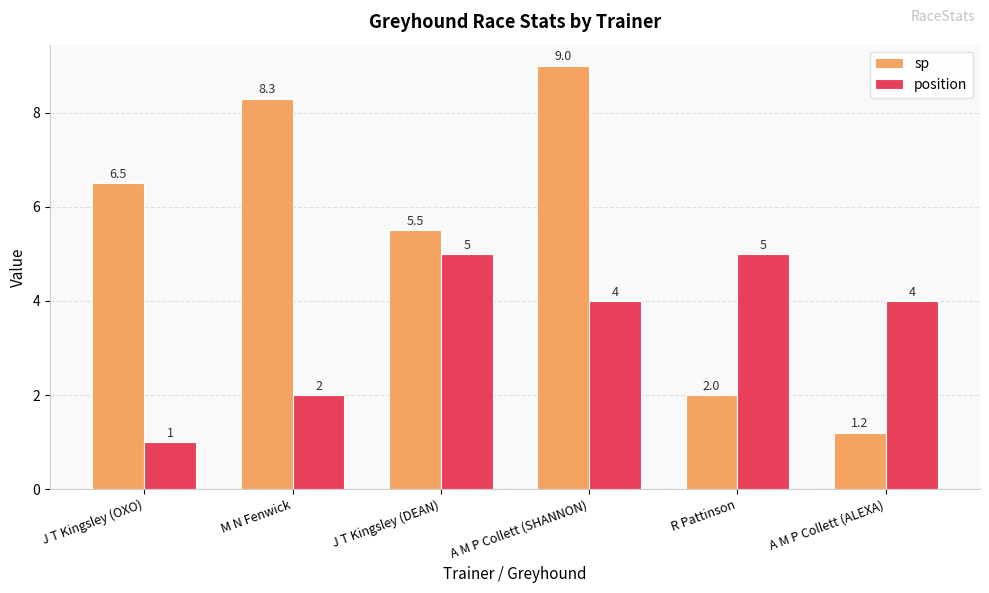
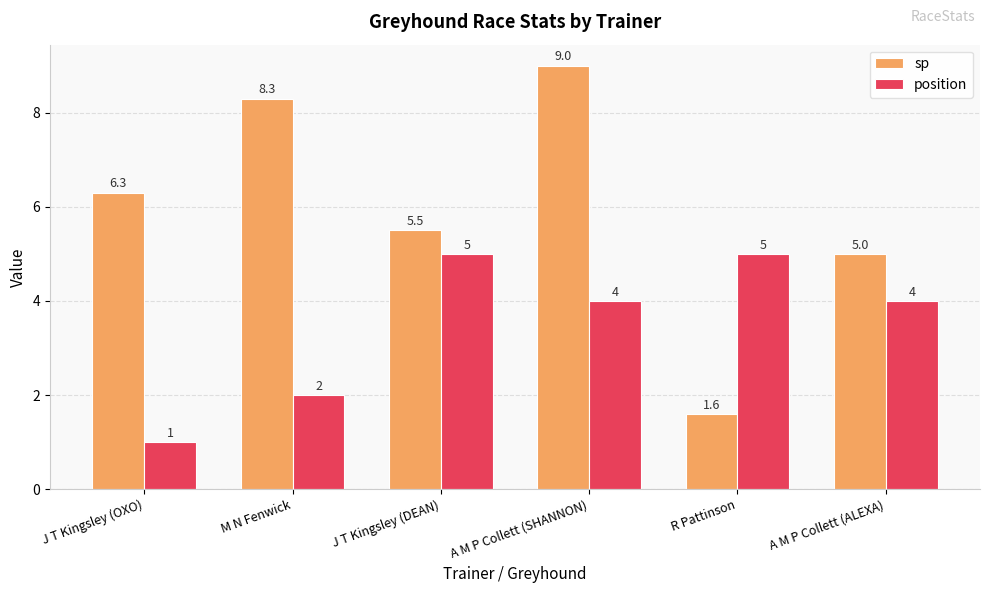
  {
    "sp": {
-     "J T Kingsley (OXO)": 6.5,
+     "J T Kingsley (OXO)": 6.3,
      "M N Fenwick": 8.3,
      "J T Kingsley (DEAN)": 5.5,
      "A M P Collett (SHANNON)": 9.0,
-     "R Pattinson": 2.0,
-     "A M P Collett (ALEXA)": 1.2
+     "R Pattinson": 1.6,
+     "A M P Collett (ALEXA)": 5.0
    },
    "position": {
      "J T Kingsley (OXO)": 1,
      "M N Fenwick": 2,
      "J T Kingsley (DEAN)": 5,
      "A M P Collett (SHANNON)": 4,
      "R Pattinson": 5,
      "A M P Collett (ALEXA)": 4
    }
  }
